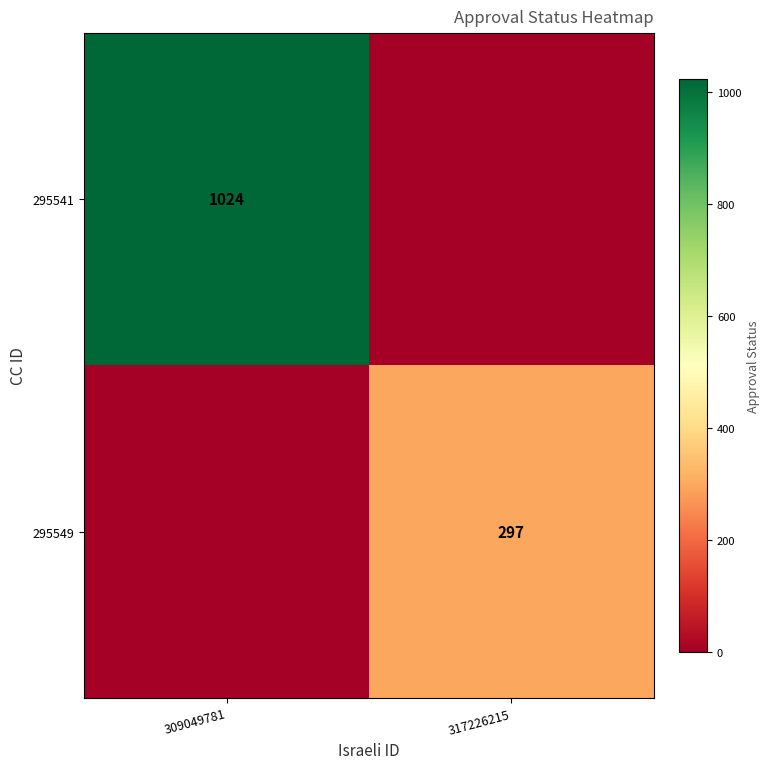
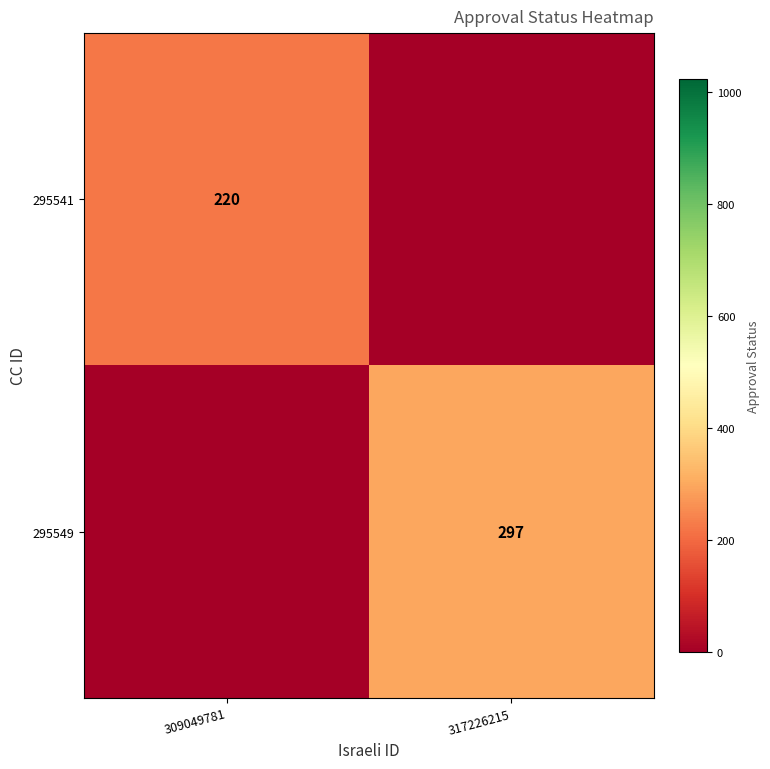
  {
    "295541": {
-     "309049781": 1024
+     "309049781": 220
    },
    "295549": {
      "317226215": 297
    }
  }
